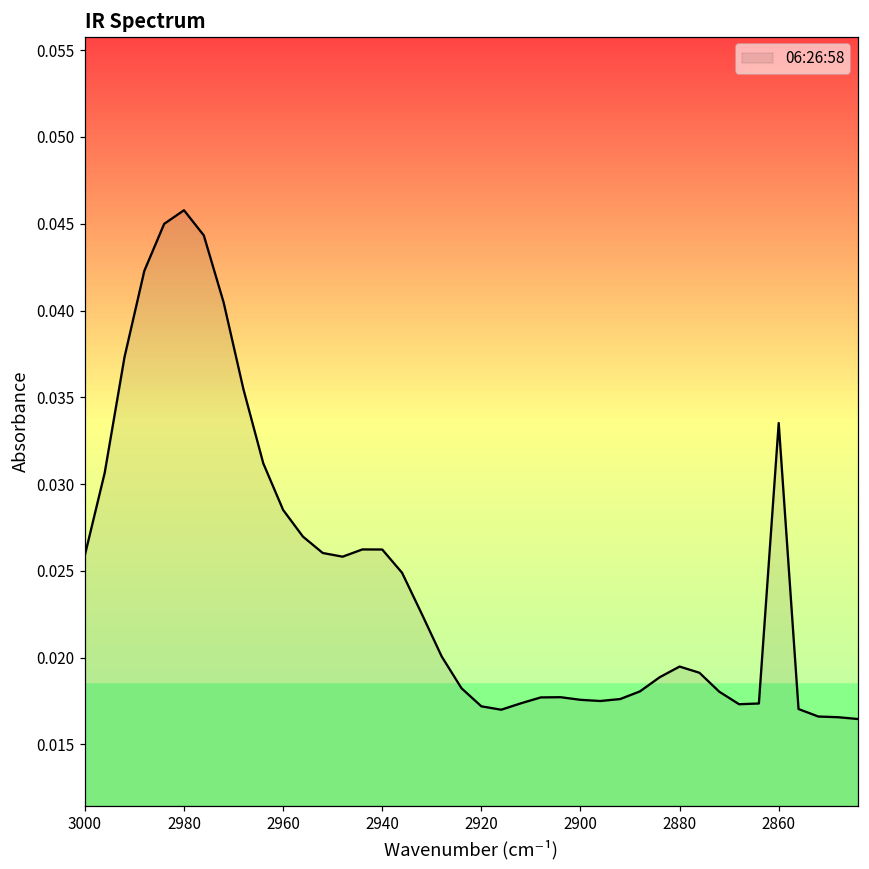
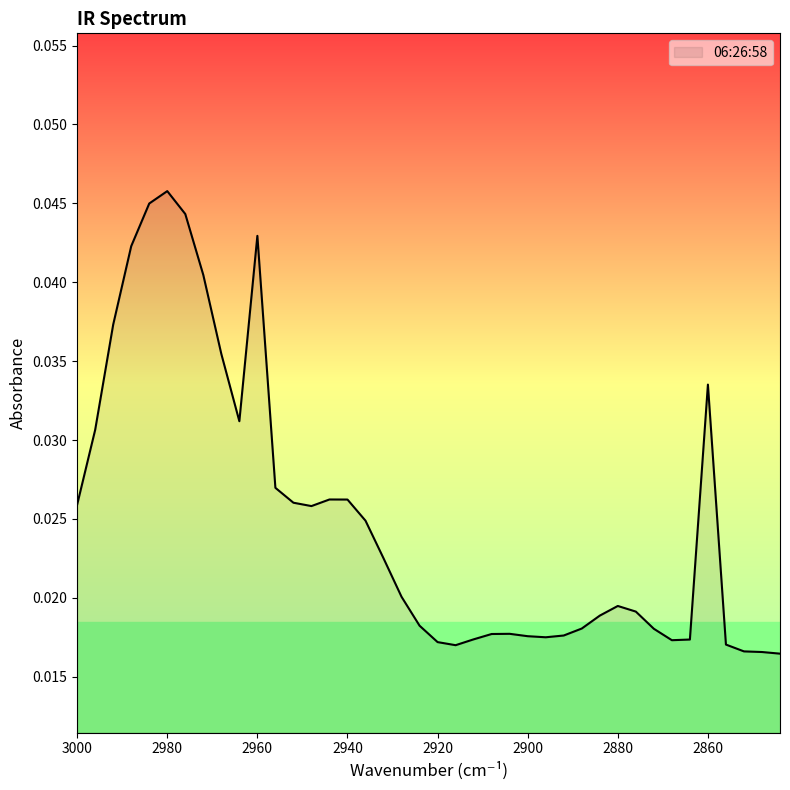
  {
    "3000": 0.0259,
    "2980": 0.0458,
-   "2960": 0.0285,
+   "2960": 0.0429,
    "2940": 0.0262,
    "2880": 0.0195,
    "2860": 0.0335
  }
